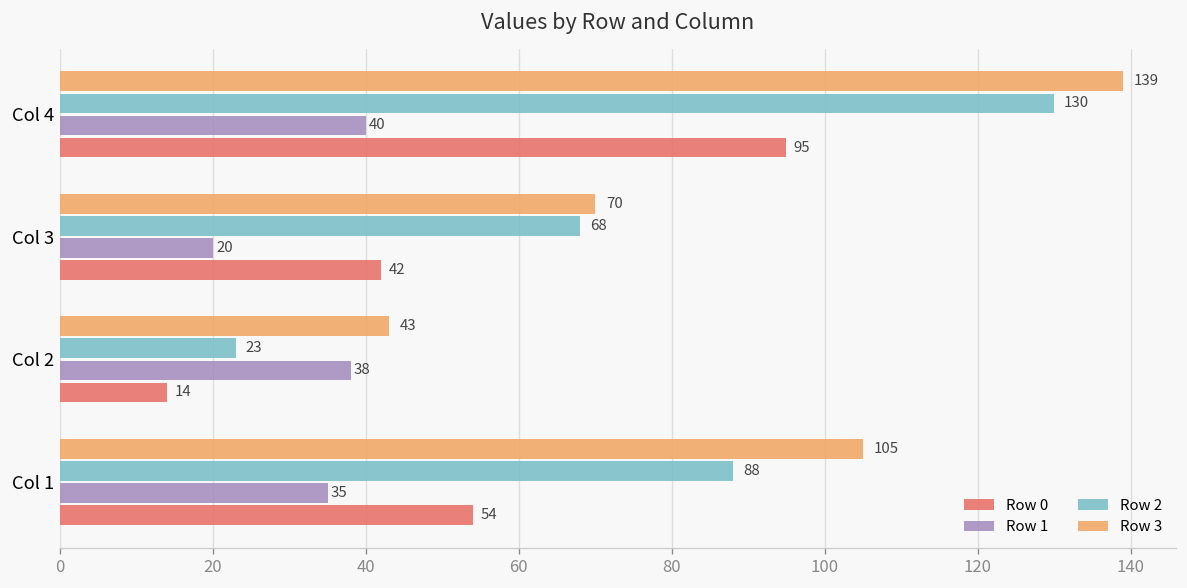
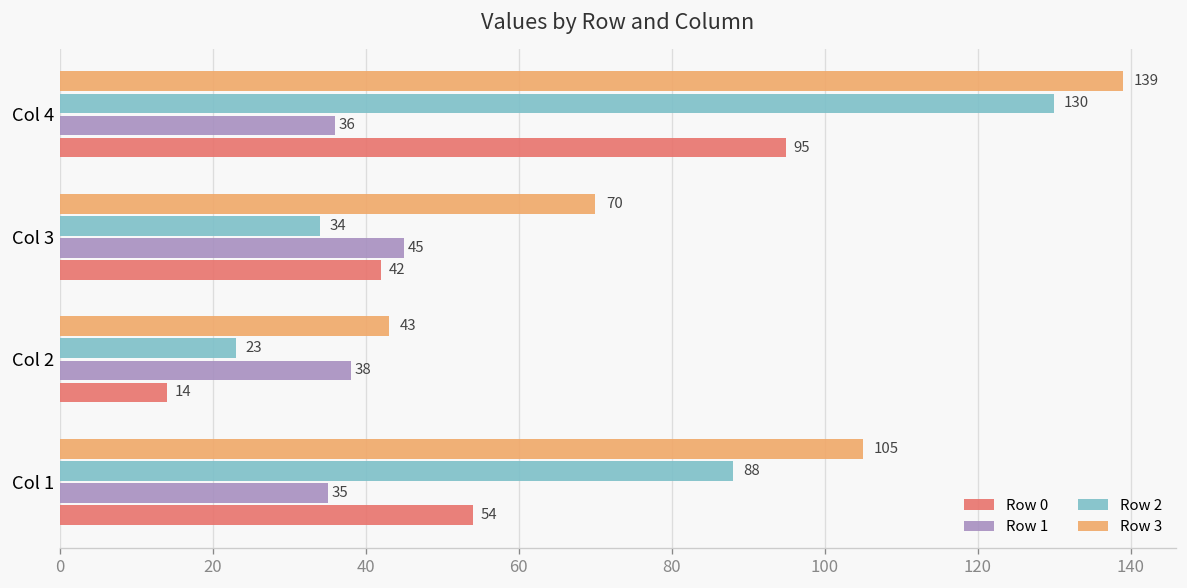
  {
    "Row 1": {
-     "Col 4": 40,
-     "Col 3": 20,
+     "Col 4": 36,
+     "Col 3": 45,
      "Col 2": 38,
      "Col 1": 35
    },
    "Row 2": {
      "Col 4": 130,
-     "Col 3": 68,
+     "Col 3": 34,
      "Col 2": 23,
      "Col 1": 88
    }
  }
